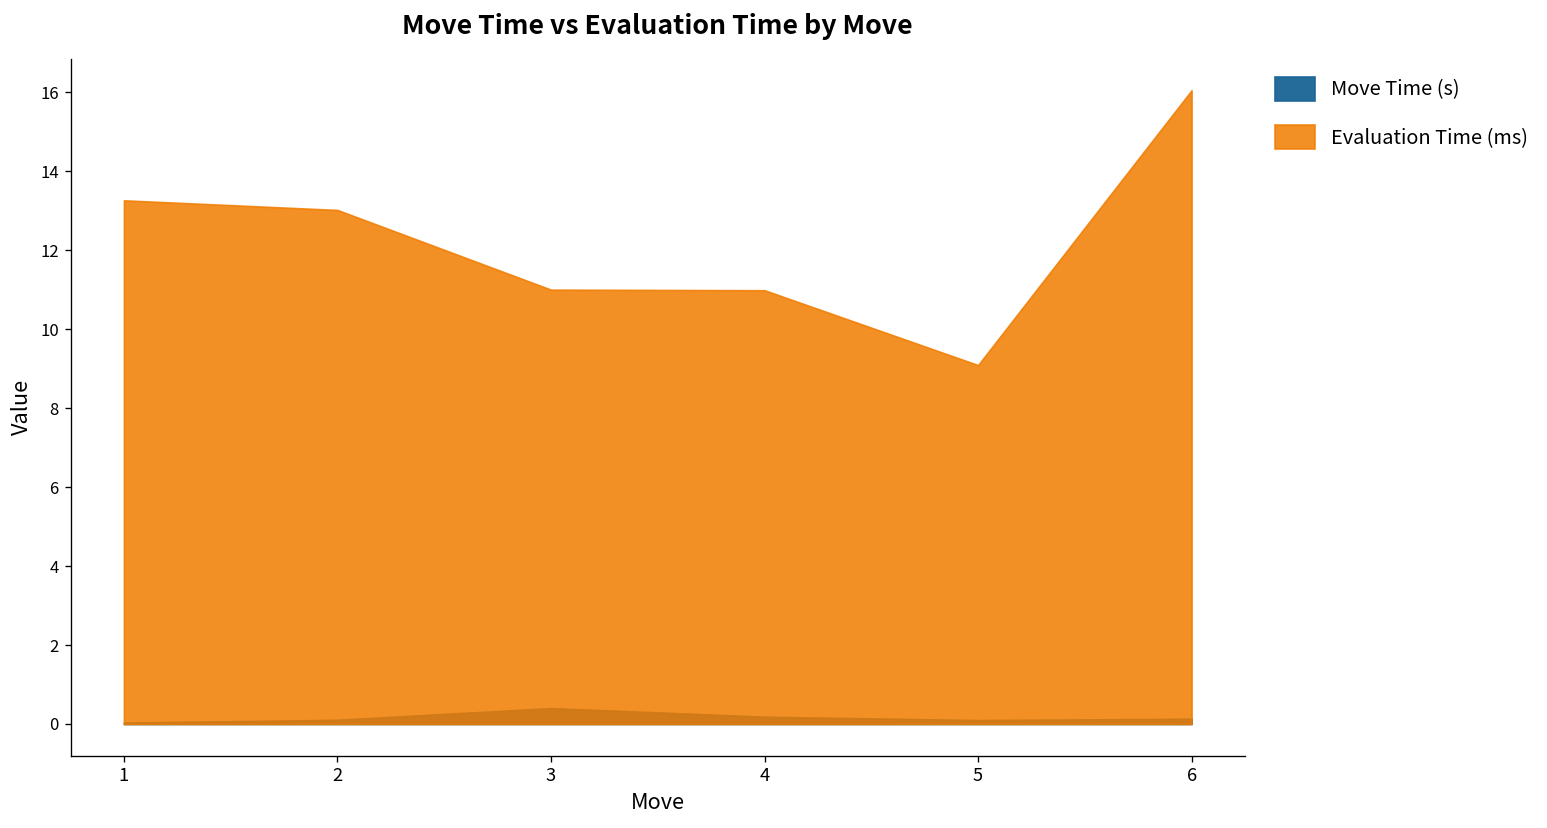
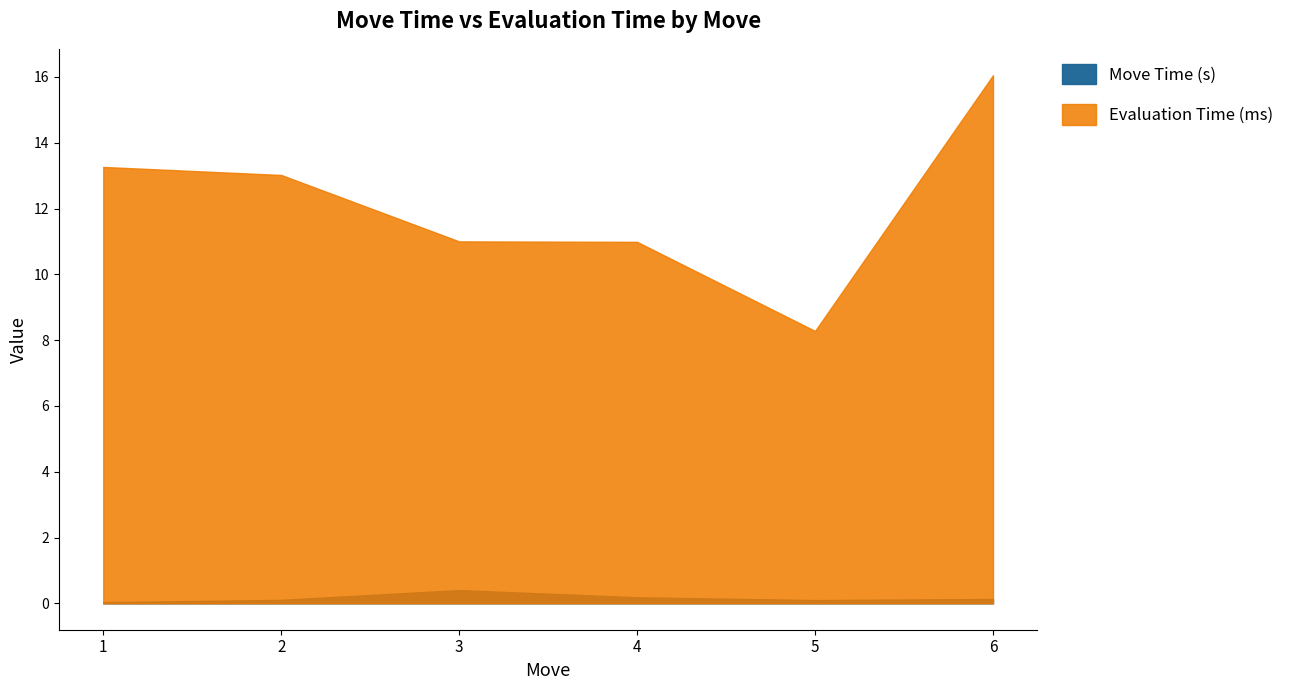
  {
    "Move Time (s)": {
      "2": 0.1,
      "3": 0.4,
      "4": 0.2,
      "5": 0.1,
      "6": 0.1
    },
    "Evaluation Time (ms)": {
      "1": 13.3,
      "2": 13.0,
      "3": 11.0,
      "4": 11.0,
-     "5": 9.1,
+     "5": 8.3,
      "6": 16.1
    }
  }
